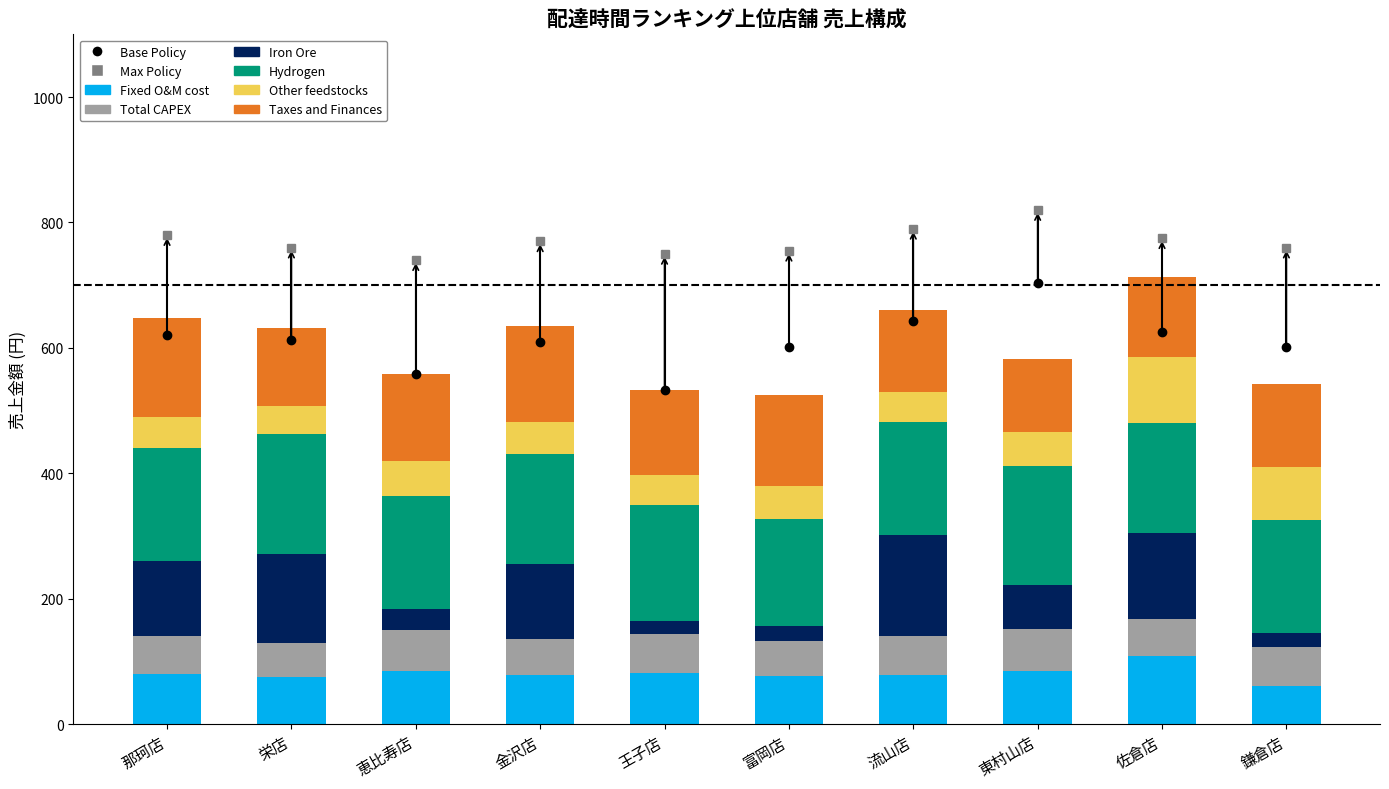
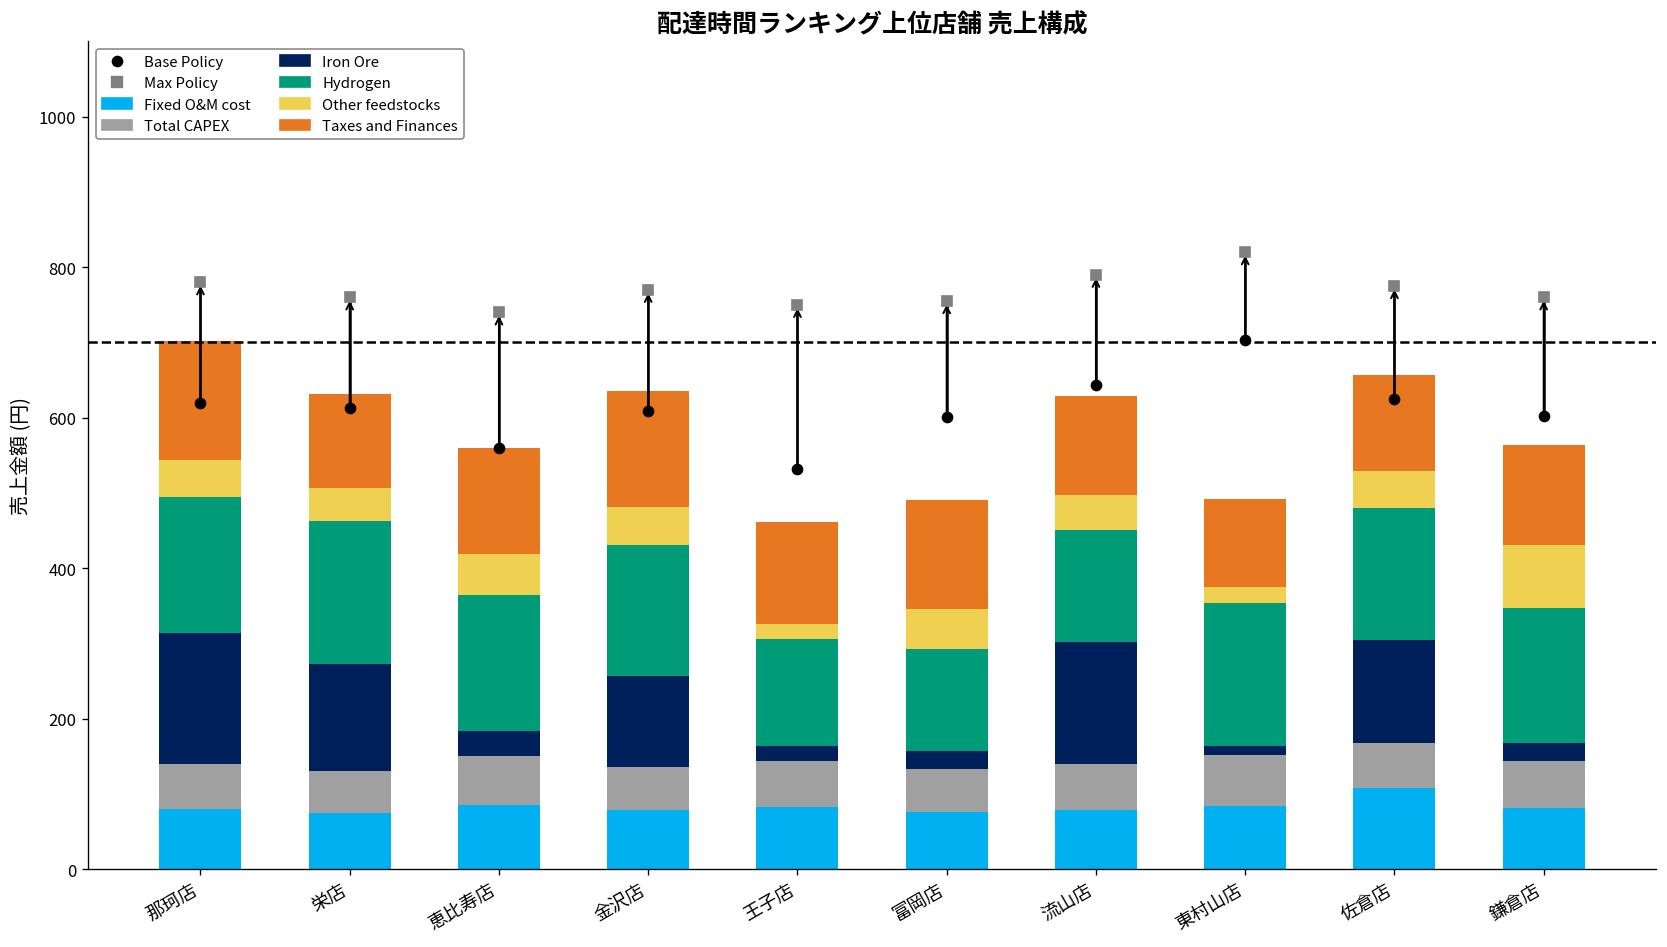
  {
    "Fixed O&M cost": {
      "那珂店": 80,
      "栄店": 80,
      "恵比寿店": 90,
      "金沢店": 80,
      "王子店": 80,
      "富岡店": 80,
      "流山店": 80,
      "東村山店": 80,
      "佐倉店": 110,
-     "鎌倉店": 60
+     "鎌倉店": 80
    },
    "Iron Ore": {
-     "那珂店": 120,
+     "那珂店": 170,
      "栄店": 140,
      "恵比寿店": 30,
      "金沢店": 120,
      "王子店": 20,
      "富岡店": 20,
      "流山店": 160,
-     "東村山店": 70,
+     "東村山店": 10,
      "佐倉店": 140,
      "鎌倉店": 20
    },
    "Hydrogen": {
      "那珂店": 180,
      "栄店": 190,
      "恵比寿店": 180,
      "金沢店": 180,
-     "王子店": 190,
-     "富岡店": 170,
-     "流山店": 180,
+     "王子店": 140,
+     "富岡店": 140,
+     "流山店": 150,
      "東村山店": 190,
      "佐倉店": 180,
      "鎌倉店": 180
    },
    "Other feedstocks": {
      "那珂店": 50,
      "栄店": 50,
      "恵比寿店": 60,
      "金沢店": 50,
-     "王子店": 50,
+     "王子店": 20,
      "富岡店": 50,
      "流山店": 50,
-     "東村山店": 50,
-     "佐倉店": 110,
+     "東村山店": 20,
+     "佐倉店": 50,
      "鎌倉店": 80
    },
    "Taxes and Finances": {
      "那珂店": 160,
      "栄店": 130,
      "恵比寿店": 140,
      "金沢店": 150,
      "王子店": 140,
      "富岡店": 150,
      "流山店": 130,
      "東村山店": 120,
      "佐倉店": 130,
      "鎌倉店": 130
    }
  }
